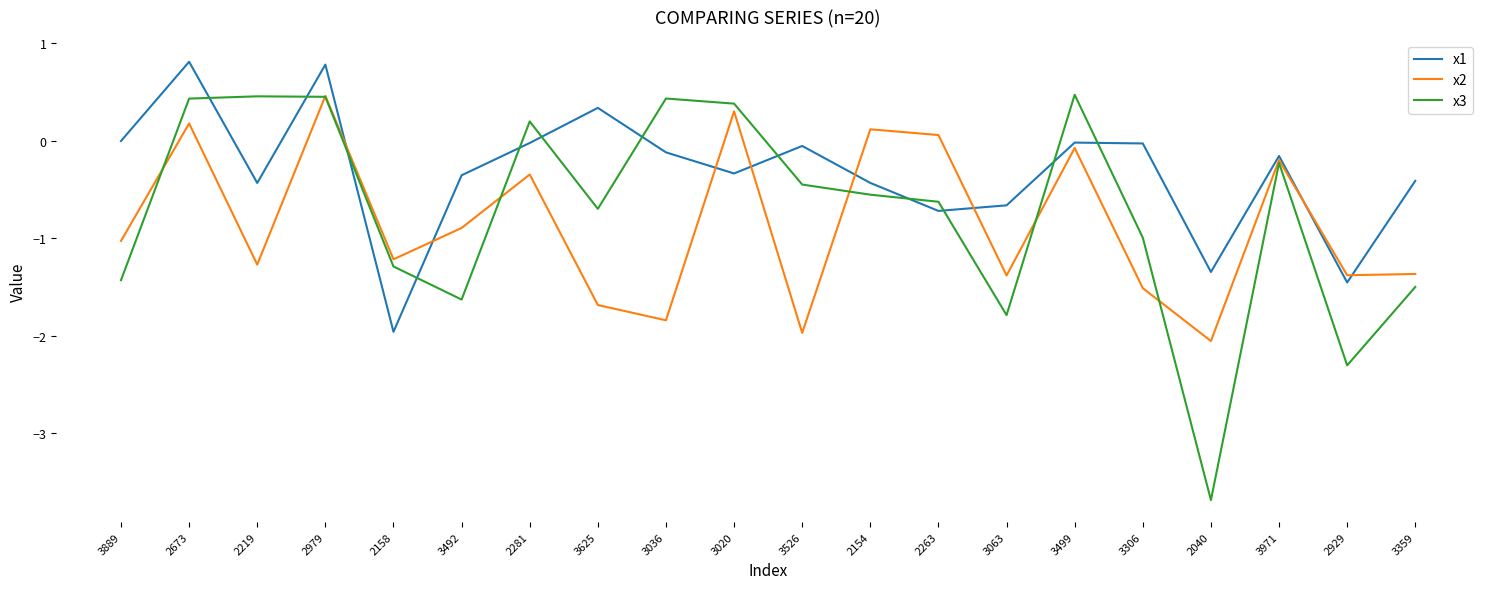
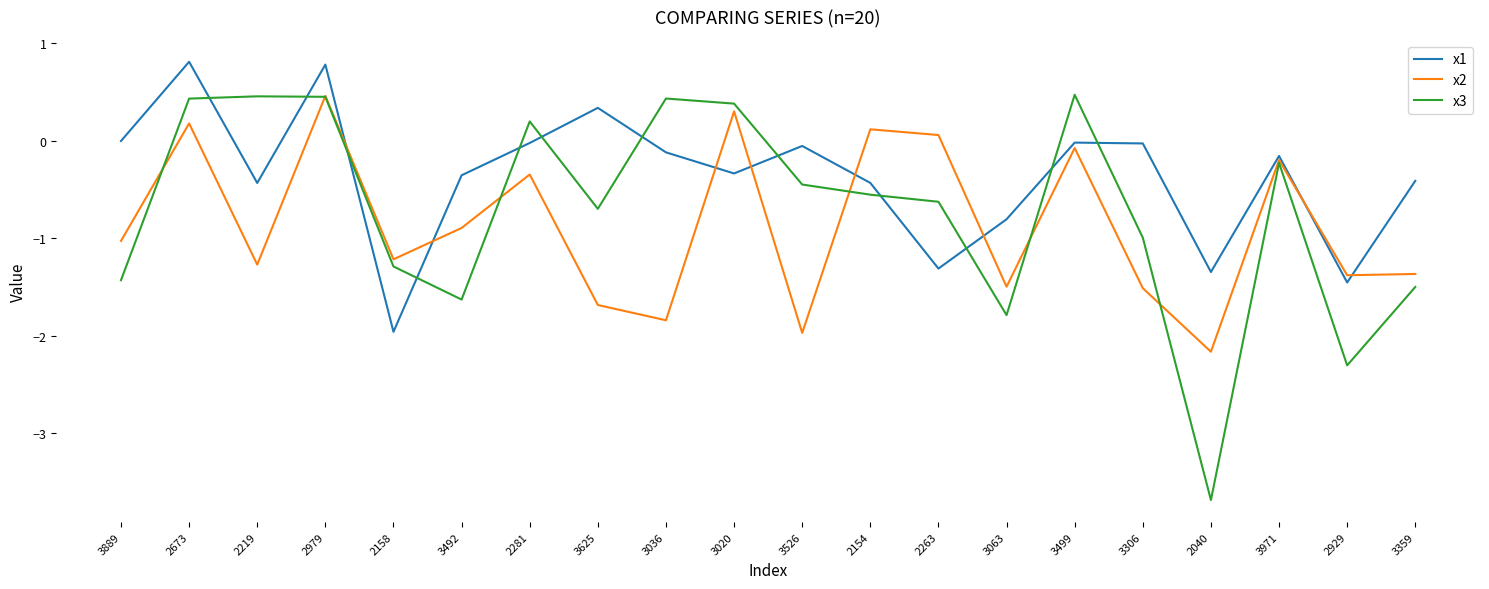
  {
    "x1": {
      "3889": 0.0,
      "2673": 0.8,
      "2219": -0.4,
      "2979": 0.8,
      "2158": -2.0,
      "3492": -0.4,
      "2281": 0.0,
      "3625": 0.3,
      "3036": -0.1,
      "3020": -0.3,
      "3526": -0.1,
      "2154": -0.4,
-     "2263": -0.7,
-     "3063": -0.7,
+     "2263": -1.3,
+     "3063": -0.8,
      "3499": 0.0,
      "3306": 0.0,
      "2040": -1.3,
      "3971": -0.2,
      "2929": -1.5,
      "3359": -0.4
    },
    "x2": {
      "3889": -1.0,
      "2673": 0.2,
      "2219": -1.3,
      "2158": -1.2,
      "3492": -0.9,
      "2281": -0.3,
      "3625": -1.7,
      "3036": -1.8,
      "3020": 0.3,
      "3526": -2.0,
      "2154": 0.1,
      "2263": 0.1,
-     "3063": -1.4,
+     "3063": -1.5,
      "3499": -0.1,
      "3306": -1.5,
-     "2040": -2.1,
+     "2040": -2.2,
      "3971": -0.2,
      "2929": -1.4,
      "3359": -1.4
    },
    "x3": {
      "3889": -1.4,
      "2673": 0.4,
      "2219": 0.5,
      "2158": -1.3,
      "3492": -1.6,
      "2281": 0.2,
      "3625": -0.7,
      "3036": 0.4,
      "3020": 0.4,
      "3526": -0.4,
      "2154": -0.6,
      "2263": -0.6,
      "3063": -1.8,
      "3499": 0.5,
      "3306": -1.0,
      "2040": -3.7,
      "3971": -0.2,
      "2929": -2.3,
      "3359": -1.5
    }
  }
